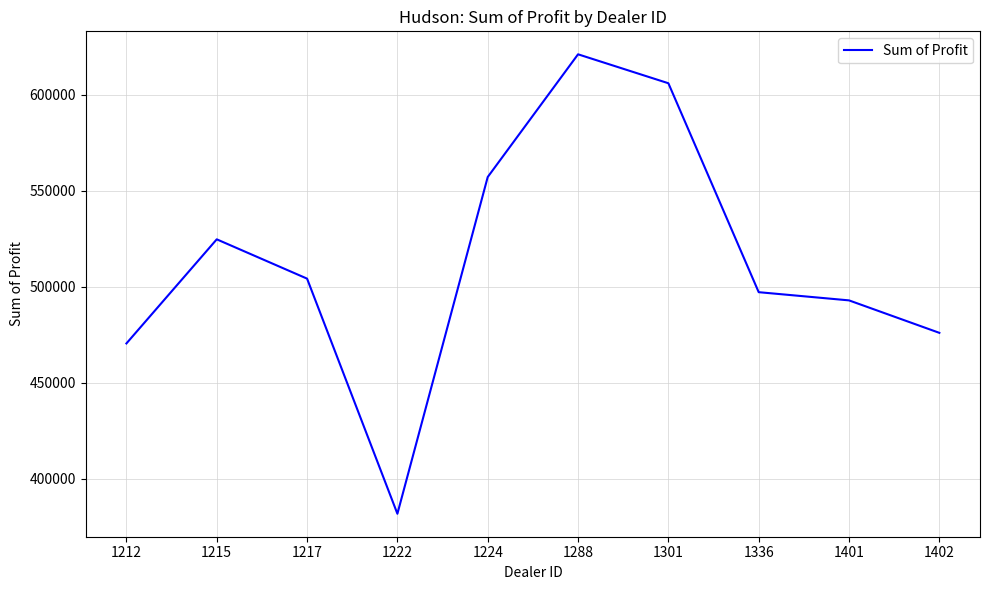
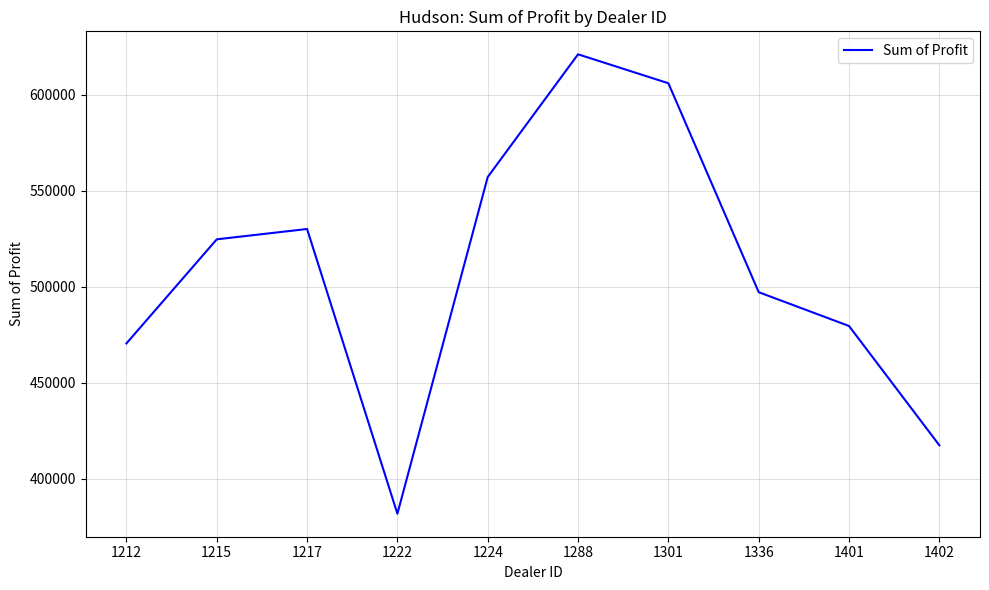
  {
    "1212": 470000,
    "1215": 525000,
-   "1217": 504000,
+   "1217": 530000,
    "1222": 382000,
    "1224": 557000,
    "1288": 621000,
    "1301": 606000,
    "1336": 497000,
-   "1401": 493000,
-   "1402": 476000
+   "1401": 480000,
+   "1402": 417000
  }
